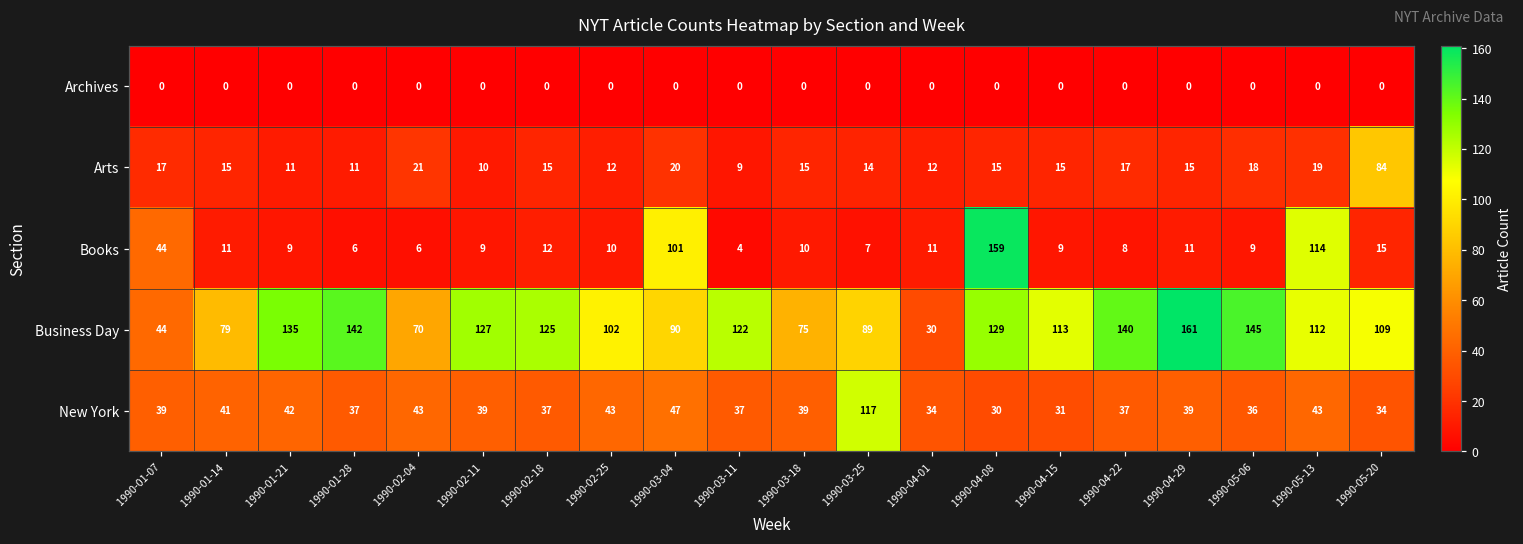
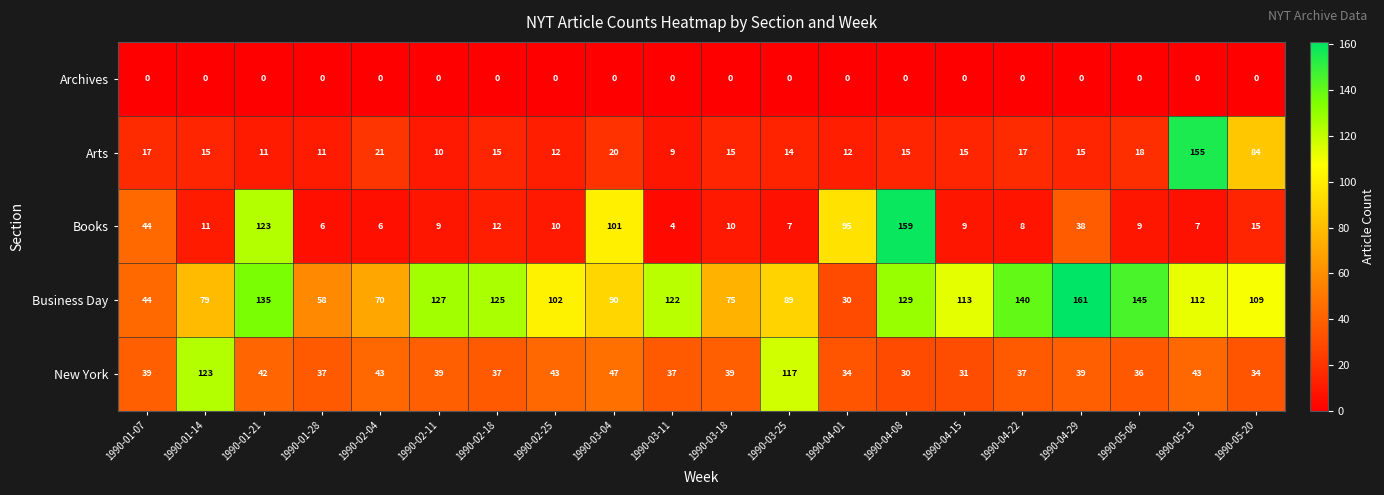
  {
    "Archives": {
      "1990-01-07": 0,
      "1990-01-14": 0,
      "1990-01-21": 0,
      "1990-01-28": 0,
      "1990-02-04": 0,
      "1990-02-11": 0,
      "1990-02-18": 0,
      "1990-02-25": 0,
      "1990-03-04": 0,
      "1990-03-11": 0,
      "1990-03-18": 0,
      "1990-03-25": 0,
      "1990-04-01": 0,
      "1990-04-08": 0,
      "1990-04-15": 0,
      "1990-04-22": 0,
      "1990-04-29": 0,
      "1990-05-06": 0,
      "1990-05-13": 0,
      "1990-05-20": 0
    },
    "Arts": {
      "1990-01-07": 17,
      "1990-01-14": 15,
      "1990-01-21": 11,
      "1990-01-28": 11,
      "1990-02-04": 21,
      "1990-02-11": 10,
      "1990-02-18": 15,
      "1990-02-25": 12,
      "1990-03-04": 20,
      "1990-03-11": 9,
      "1990-03-18": 15,
      "1990-03-25": 14,
      "1990-04-01": 12,
      "1990-04-08": 15,
      "1990-04-15": 15,
      "1990-04-22": 17,
      "1990-04-29": 15,
      "1990-05-06": 18,
-     "1990-05-13": 19,
+     "1990-05-13": 155,
      "1990-05-20": 84
    },
    "Books": {
      "1990-01-07": 44,
      "1990-01-14": 11,
-     "1990-01-21": 9,
+     "1990-01-21": 123,
      "1990-01-28": 6,
      "1990-02-04": 6,
      "1990-02-11": 9,
      "1990-02-18": 12,
      "1990-02-25": 10,
      "1990-03-04": 101,
      "1990-03-11": 4,
      "1990-03-18": 10,
      "1990-03-25": 7,
-     "1990-04-01": 11,
+     "1990-04-01": 95,
      "1990-04-08": 159,
      "1990-04-15": 9,
      "1990-04-22": 8,
-     "1990-04-29": 11,
+     "1990-04-29": 38,
      "1990-05-06": 9,
-     "1990-05-13": 114,
+     "1990-05-13": 7,
      "1990-05-20": 15
    },
    "Business Day": {
      "1990-01-07": 44,
      "1990-01-14": 79,
      "1990-01-21": 135,
-     "1990-01-28": 142,
+     "1990-01-28": 58,
      "1990-02-04": 70,
      "1990-02-11": 127,
      "1990-02-18": 125,
      "1990-02-25": 102,
      "1990-03-04": 90,
      "1990-03-11": 122,
      "1990-03-18": 75,
      "1990-03-25": 89,
      "1990-04-01": 30,
      "1990-04-08": 129,
      "1990-04-15": 113,
      "1990-04-22": 140,
      "1990-04-29": 161,
      "1990-05-06": 145,
      "1990-05-13": 112,
      "1990-05-20": 109
    },
    "New York": {
      "1990-01-07": 39,
-     "1990-01-14": 41,
+     "1990-01-14": 123,
      "1990-01-21": 42,
      "1990-01-28": 37,
      "1990-02-04": 43,
      "1990-02-11": 39,
      "1990-02-18": 37,
      "1990-02-25": 43,
      "1990-03-04": 47,
      "1990-03-11": 37,
      "1990-03-18": 39,
      "1990-03-25": 117,
      "1990-04-01": 34,
      "1990-04-08": 30,
      "1990-04-15": 31,
      "1990-04-22": 37,
      "1990-04-29": 39,
      "1990-05-06": 36,
      "1990-05-13": 43,
      "1990-05-20": 34
    }
  }
